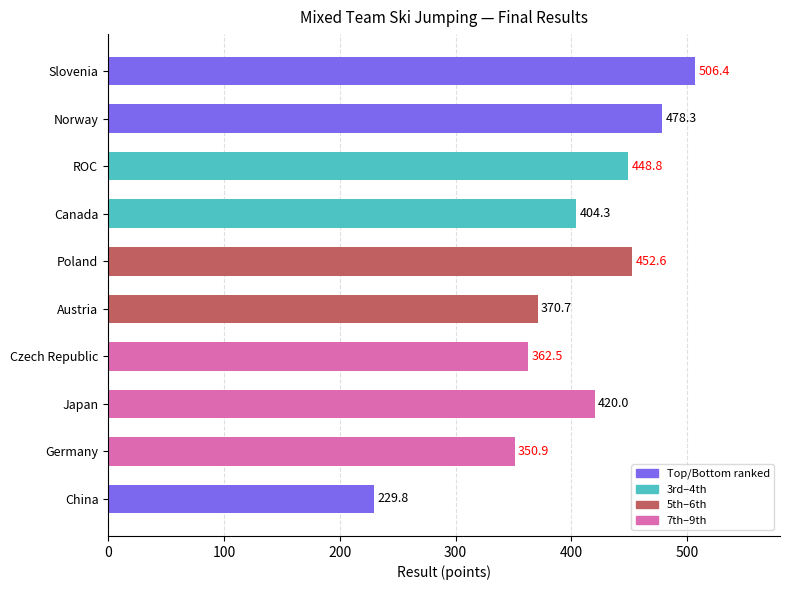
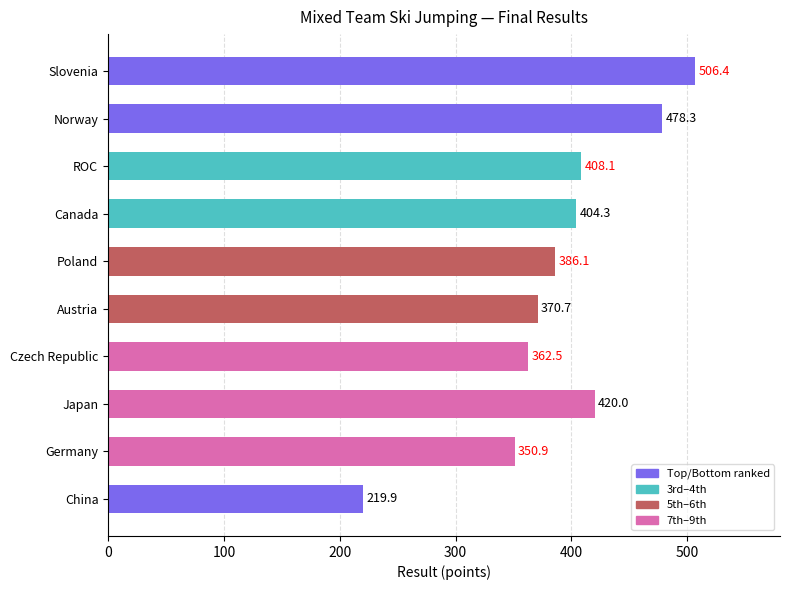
  {
    "Slovenia": 506.4,
    "Norway": 478.3,
-   "ROC": 448.8,
+   "ROC": 408.1,
    "Canada": 404.3,
-   "Poland": 452.6,
+   "Poland": 386.1,
    "Austria": 370.7,
    "Czech Republic": 362.5,
    "Japan": 420.0,
    "Germany": 350.9,
-   "China": 229.8
+   "China": 219.9
  }
